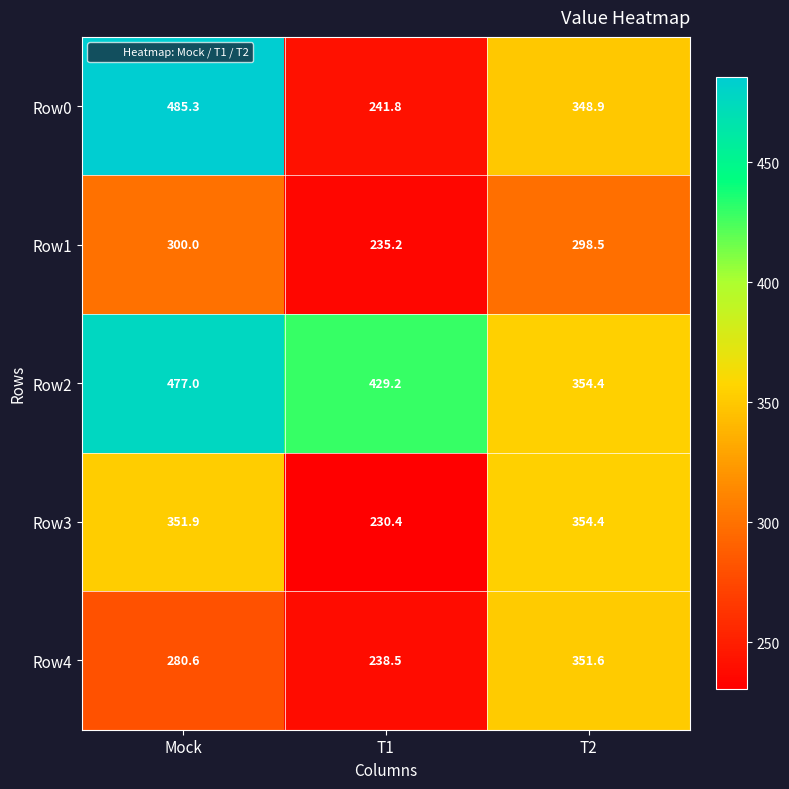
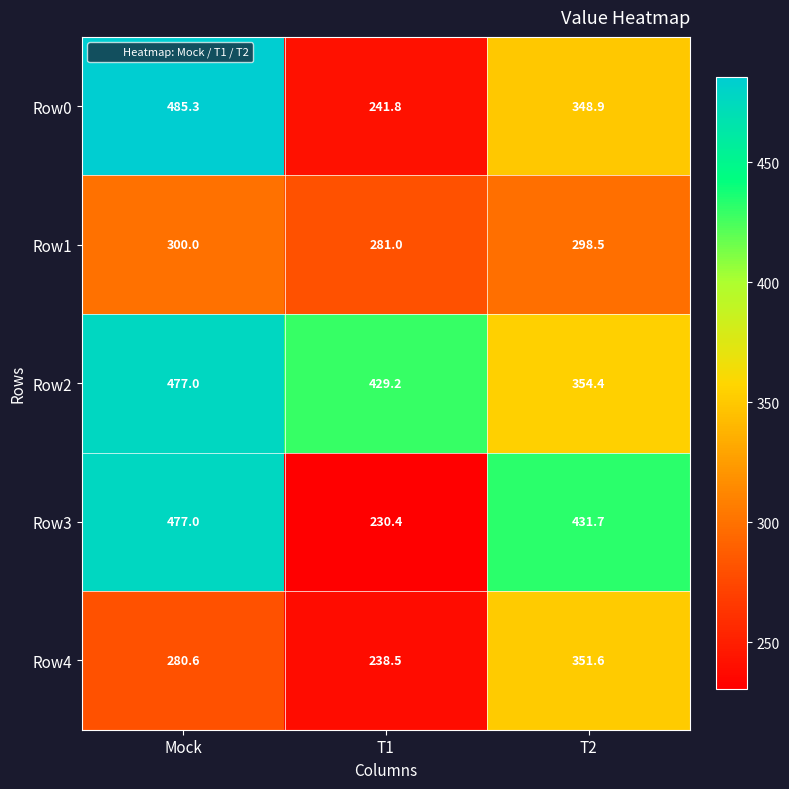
  {
    "Row0": {
      "Mock": 485.3,
      "T1": 241.8,
      "T2": 348.9
    },
    "Row1": {
      "Mock": 300.0,
-     "T1": 235.2,
+     "T1": 281.0,
      "T2": 298.5
    },
    "Row2": {
      "Mock": 477.0,
      "T1": 429.2,
      "T2": 354.4
    },
    "Row3": {
-     "Mock": 351.9,
+     "Mock": 477.0,
      "T1": 230.4,
-     "T2": 354.4
+     "T2": 431.7
    },
    "Row4": {
      "Mock": 280.6,
      "T1": 238.5,
      "T2": 351.6
    }
  }
